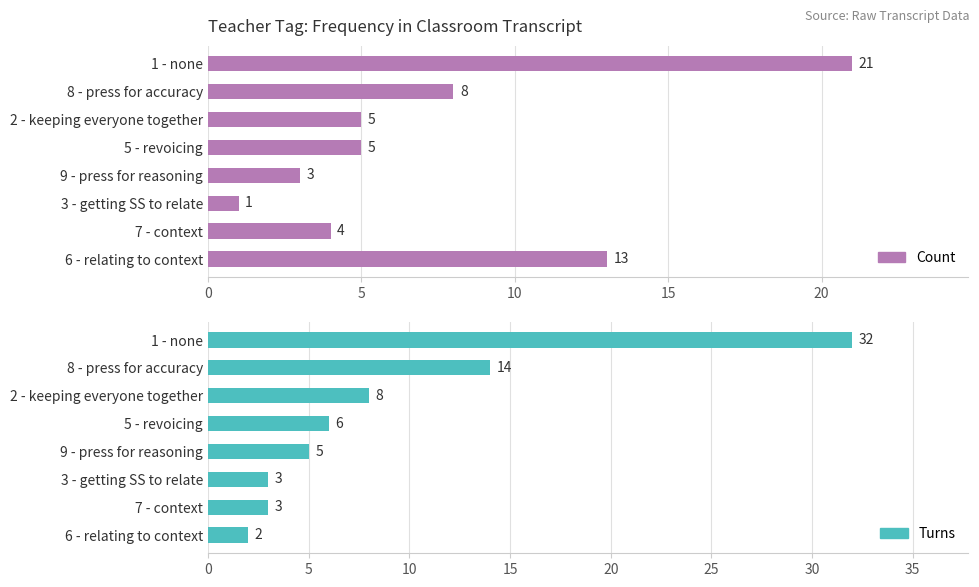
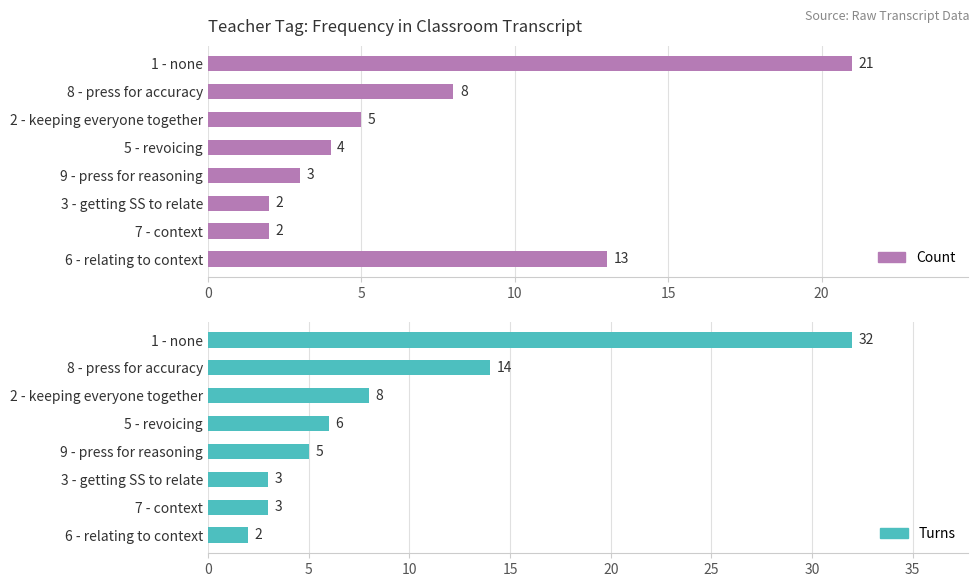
  {
    "Teacher Tag: Frequency in Classroom Transcript": {
      "1 - none": 21,
      "8 - press for accuracy": 8,
      "2 - keeping everyone together": 5,
-     "5 - revoicing": 5,
+     "5 - revoicing": 4,
      "9 - press for reasoning": 3,
-     "3 - getting SS to relate": 1,
-     "7 - context": 4,
+     "3 - getting SS to relate": 2,
+     "7 - context": 2,
      "6 - relating to context": 13
    }
  }
